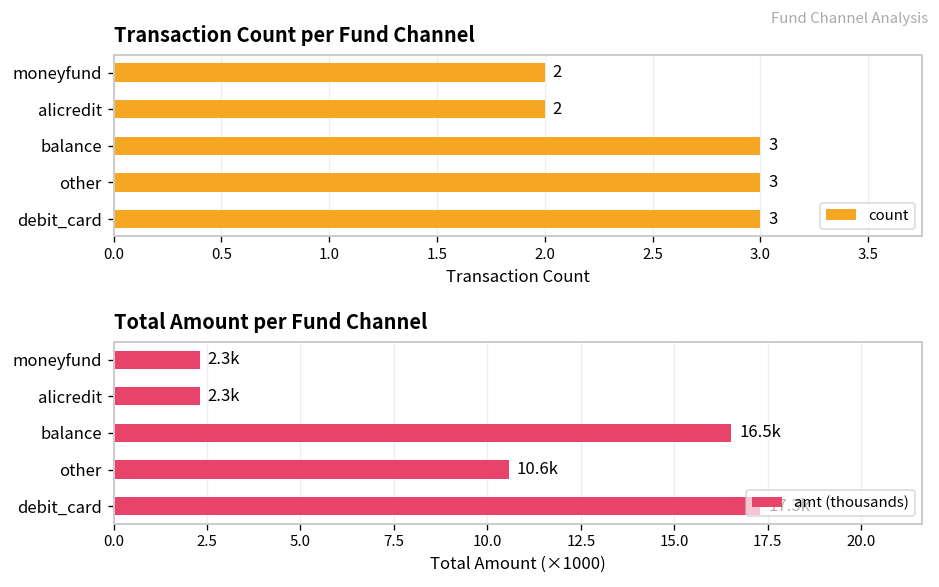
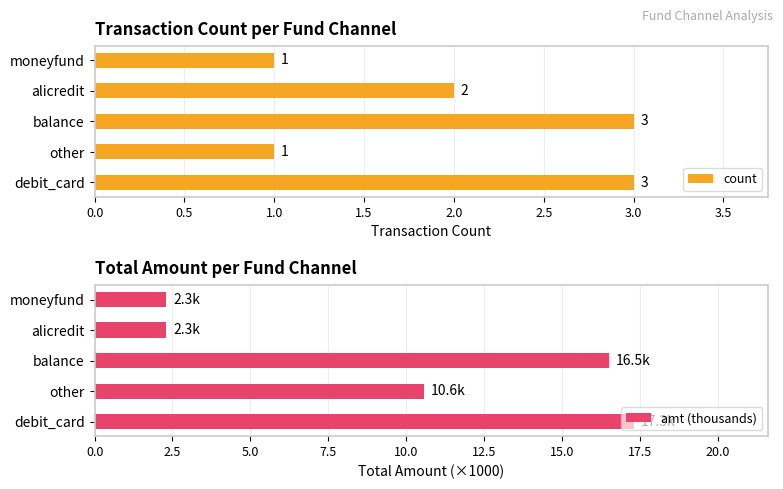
  {
    "Transaction Count per Fund Channel": {
-     "moneyfund": "2",
+     "moneyfund": "1",
      "alicredit": "2",
      "balance": "3",
-     "other": "3",
+     "other": "1",
      "debit_card": "3"
    },
    "Total Amount per Fund Channel": {
      "moneyfund": "2.3k",
      "alicredit": "2.3k",
      "balance": "16.5k",
      "other": "10.6k"
    }
  }
